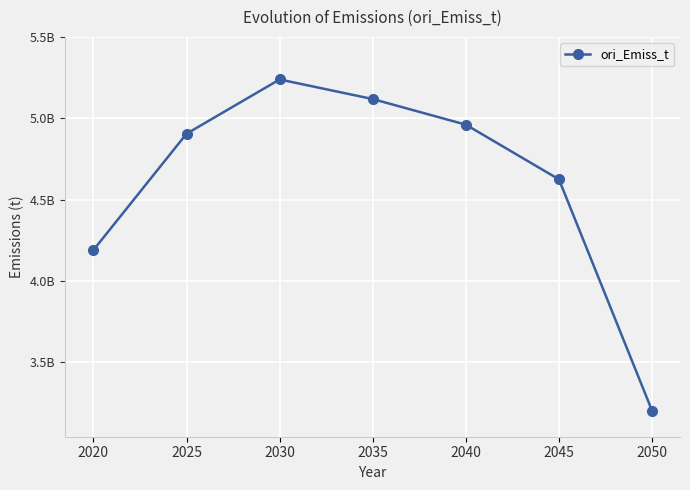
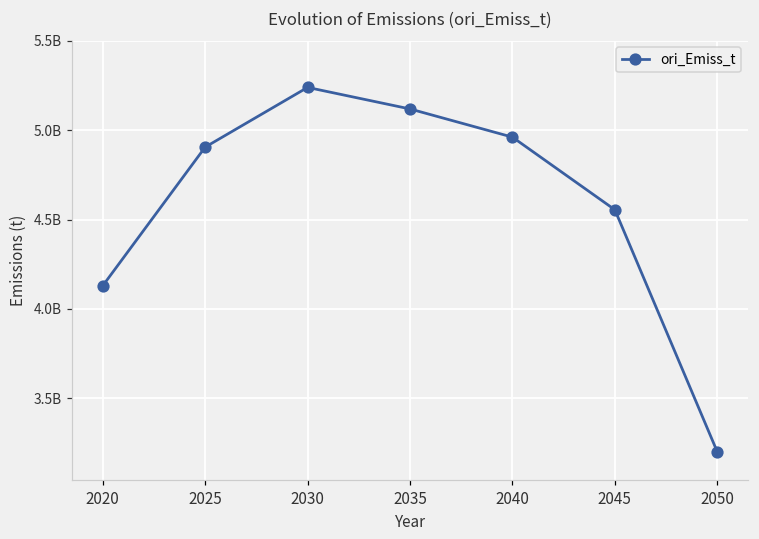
  {
-   "2020": 4190000000,
+   "2020": 4130000000,
    "2025": 4910000000,
    "2030": 5240000000,
    "2035": 5120000000,
    "2040": 4960000000,
-   "2045": 4620000000,
+   "2045": 4550000000,
    "2050": 3200000000
  }
